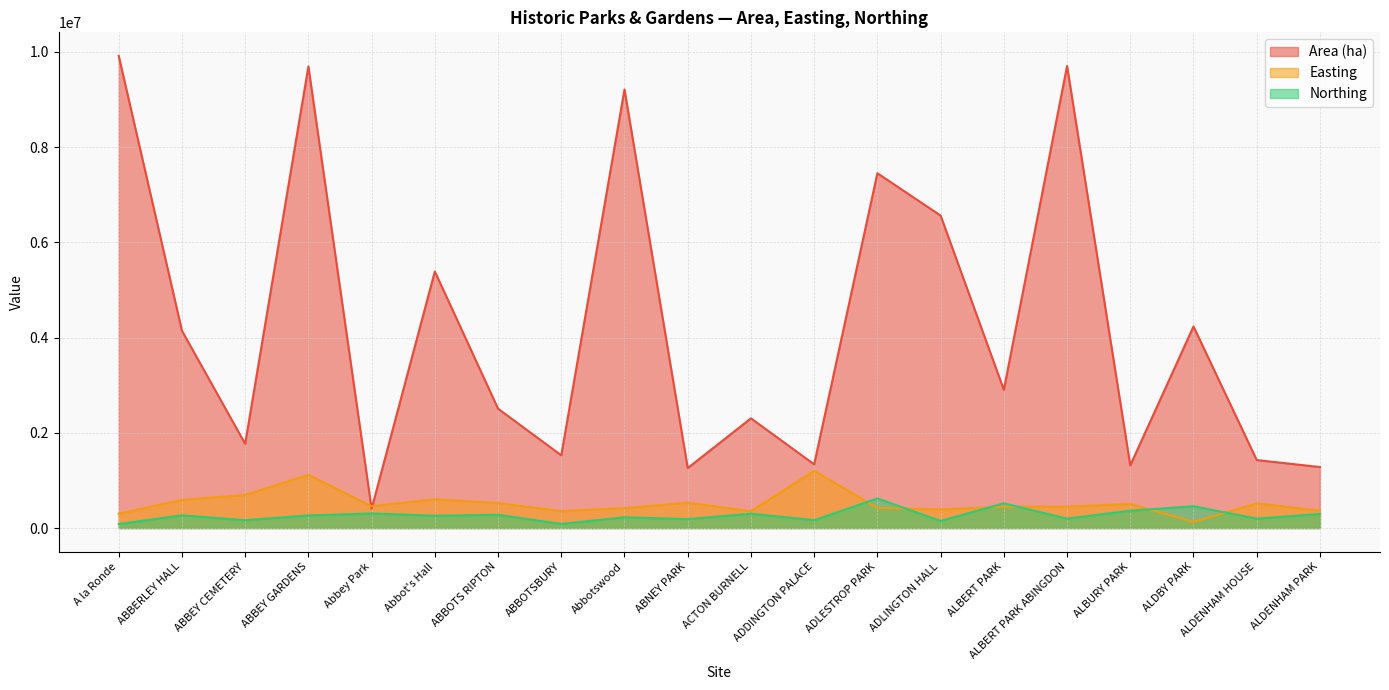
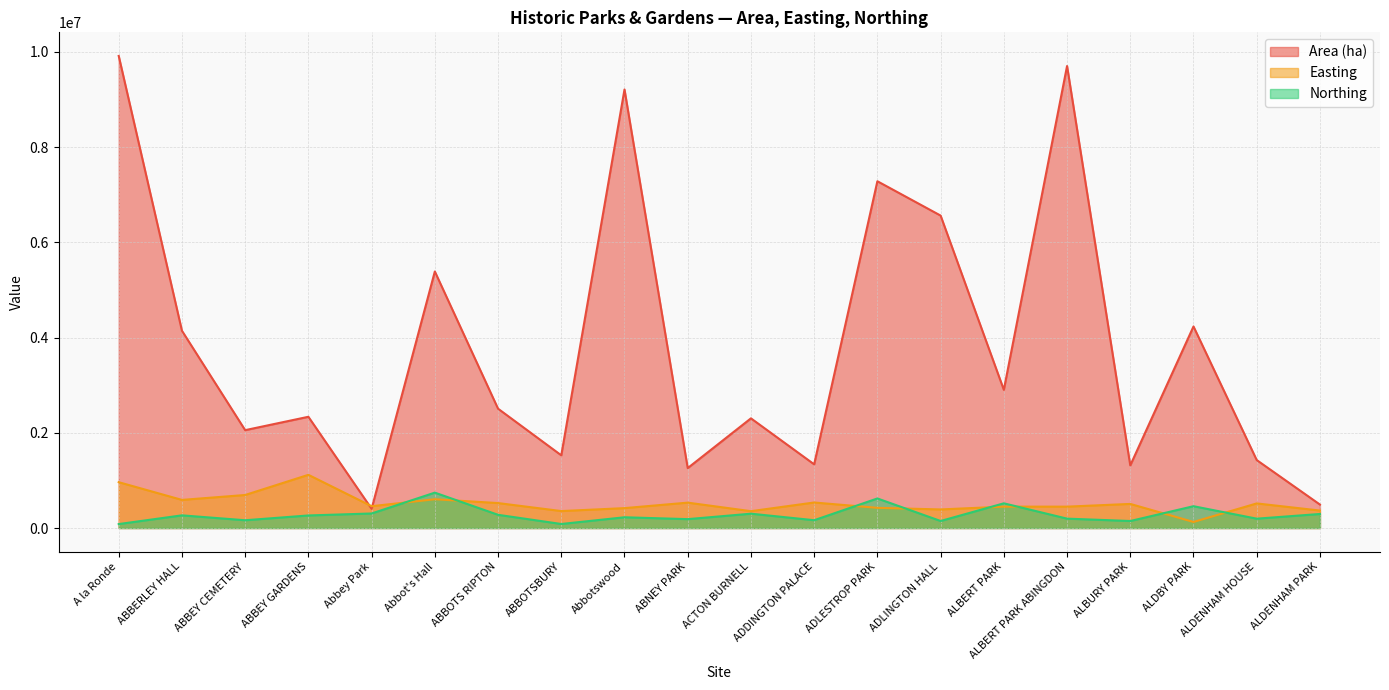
  {
    "Area (ha)": {
      "A la Ronde": 9900000,
      "ABBERLEY HALL": 4100000,
-     "ABBEY CEMETERY": 1800000,
-     "ABBEY GARDENS": 9700000,
+     "ABBEY CEMETERY": 2100000,
+     "ABBEY GARDENS": 2300000,
      "Abbey Park": 400000,
      "Abbot's Hall": 5400000,
      "ABBOTS RIPTON": 2500000,
      "ABBOTSBURY": 1500000,
      "Abbotswood": 9200000,
      "ABNEY PARK": 1300000,
      "ACTON BURNELL": 2300000,
      "ADDINGTON PALACE": 1300000,
-     "ADLESTROP PARK": 7500000,
+     "ADLESTROP PARK": 7300000,
      "ADLINGTON HALL": 6600000,
      "ALBERT PARK": 2900000,
      "ALBERT PARK ABINGDON": 9700000,
      "ALBURY PARK": 1300000,
      "ALDBY PARK": 4200000,
      "ALDENHAM HOUSE": 1400000,
-     "ALDENHAM PARK": 1300000
+     "ALDENHAM PARK": 500000
    },
    "Easting": {
-     "A la Ronde": 300000,
+     "A la Ronde": 1000000,
      "ABBERLEY HALL": 600000,
      "ABBEY CEMETERY": 700000,
      "ABBEY GARDENS": 1100000,
      "Abbey Park": 500000,
      "Abbot's Hall": 600000,
      "ABBOTS RIPTON": 500000,
      "ABBOTSBURY": 400000,
      "Abbotswood": 400000,
      "ABNEY PARK": 500000,
      "ACTON BURNELL": 400000,
-     "ADDINGTON PALACE": 1200000,
+     "ADDINGTON PALACE": 500000,
      "ADLESTROP PARK": 400000,
      "ADLINGTON HALL": 400000,
      "ALBERT PARK": 400000,
      "ALBERT PARK ABINGDON": 400000,
      "ALBURY PARK": 500000,
      "ALDBY PARK": 100000,
      "ALDENHAM HOUSE": 500000,
      "ALDENHAM PARK": 400000
    },
    "Northing": {
      "A la Ronde": 100000,
      "ABBERLEY HALL": 300000,
      "ABBEY CEMETERY": 200000,
      "ABBEY GARDENS": 300000,
      "Abbey Park": 300000,
-     "Abbot's Hall": 300000,
+     "Abbot's Hall": 700000,
      "ABBOTS RIPTON": 300000,
      "ABBOTSBURY": 100000,
      "Abbotswood": 200000,
      "ABNEY PARK": 200000,
      "ACTON BURNELL": 300000,
      "ADDINGTON PALACE": 200000,
      "ADLESTROP PARK": 600000,
      "ADLINGTON HALL": 100000,
      "ALBERT PARK": 500000,
      "ALBERT PARK ABINGDON": 200000,
-     "ALBURY PARK": 400000,
+     "ALBURY PARK": 100000,
      "ALDBY PARK": 500000,
      "ALDENHAM HOUSE": 200000,
      "ALDENHAM PARK": 300000
    }
  }
